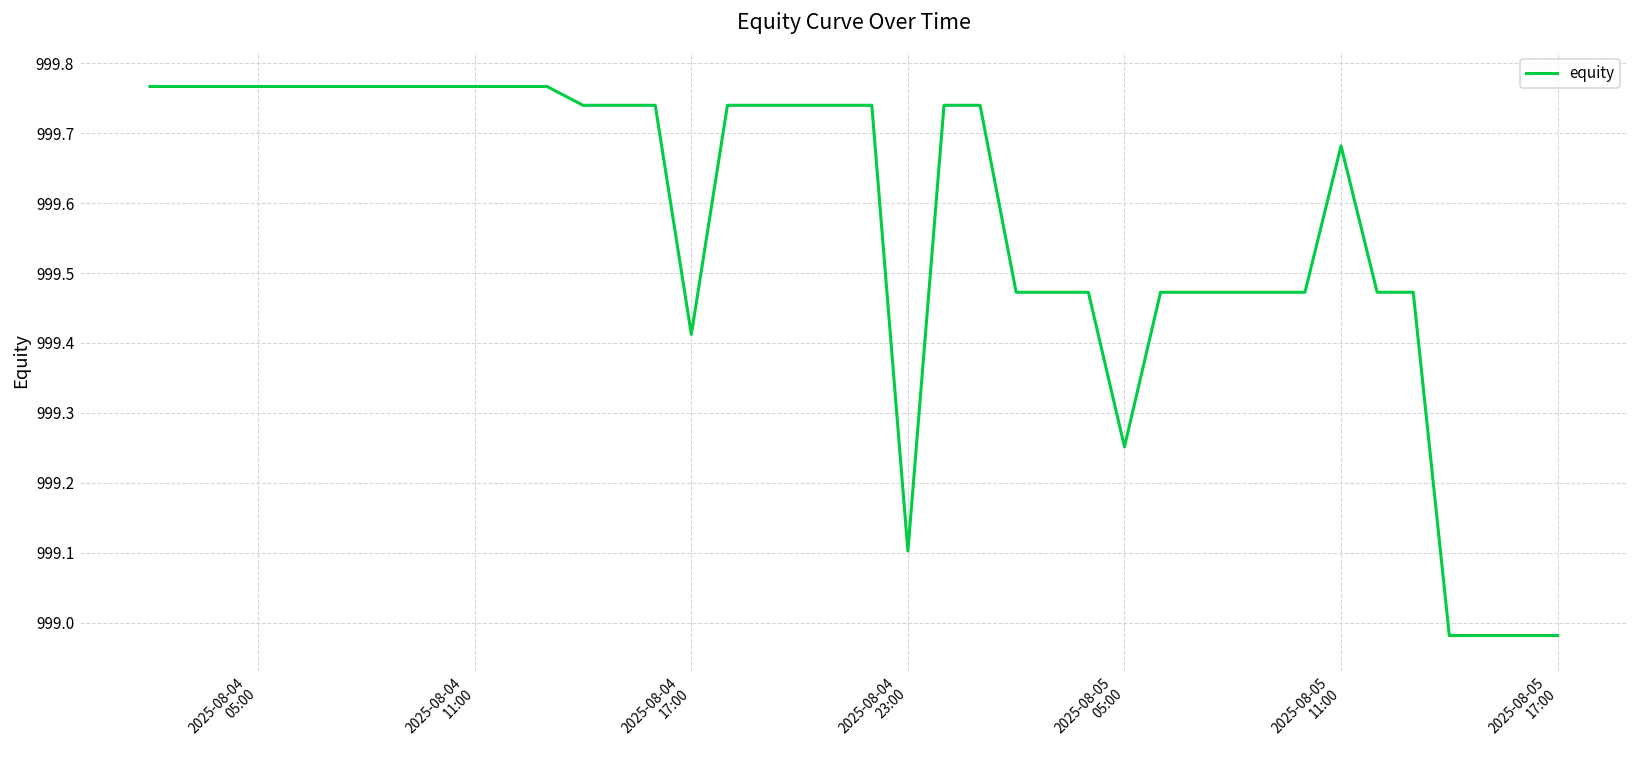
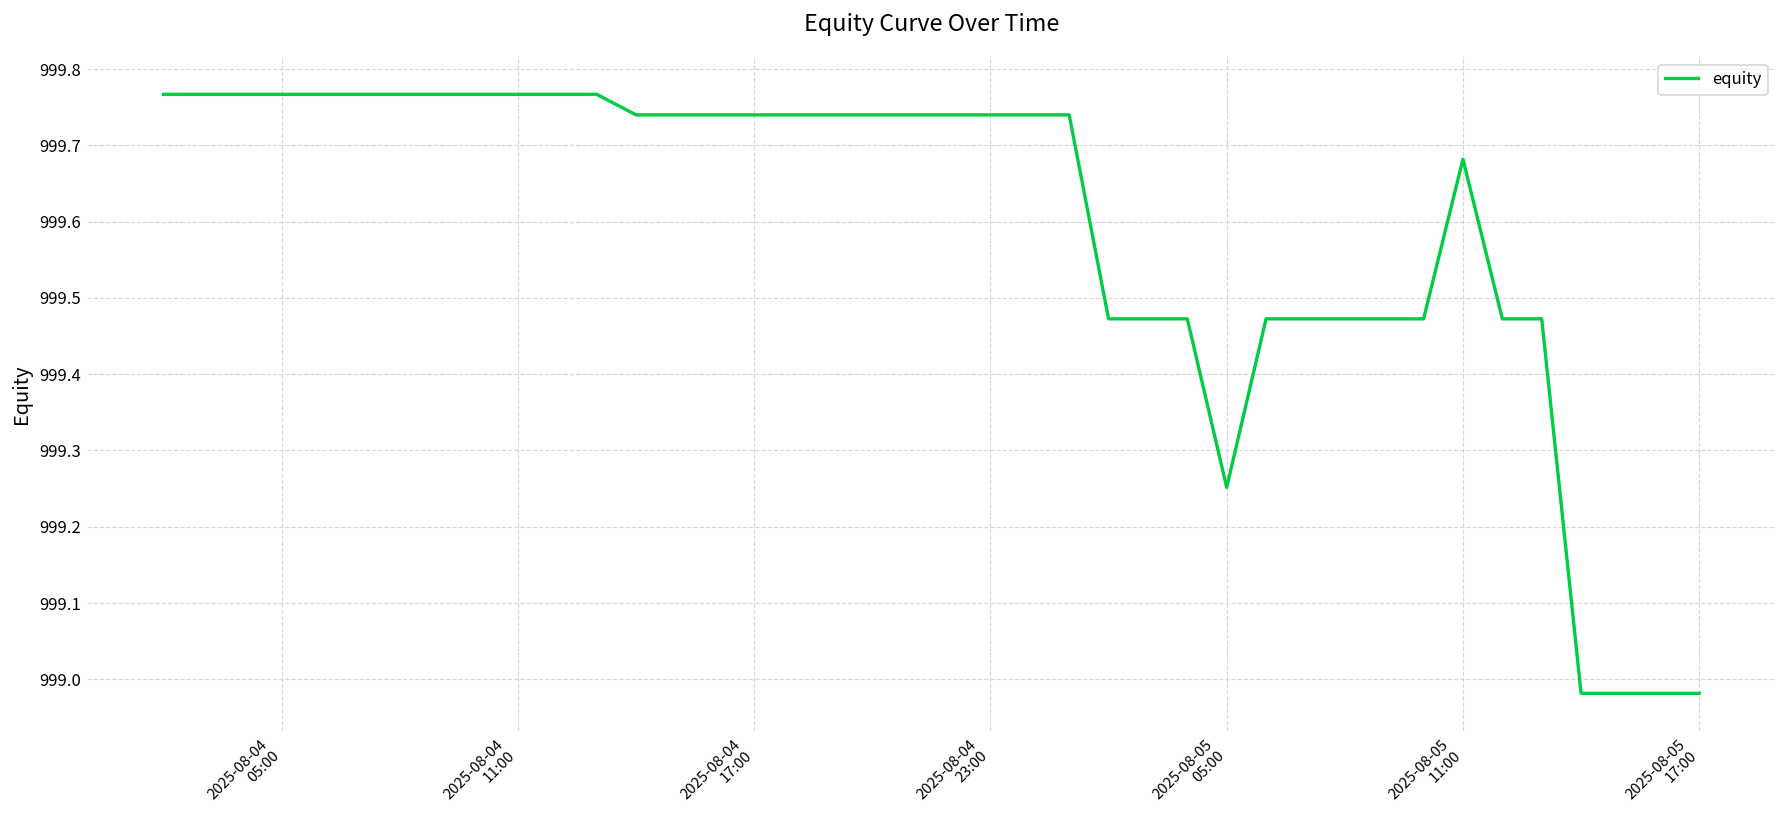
  {
    "2025-08-04 05:00": 999.77,
    "2025-08-04 11:00": 999.77,
-   "2025-08-04 17:00": 999.41,
-   "2025-08-04 23:00": 999.10,
+   "2025-08-04 17:00": 999.74,
+   "2025-08-04 23:00": 999.74,
    "2025-08-05 05:00": 999.25,
    "2025-08-05 11:00": 999.68,
    "2025-08-05 17:00": 998.98
  }
